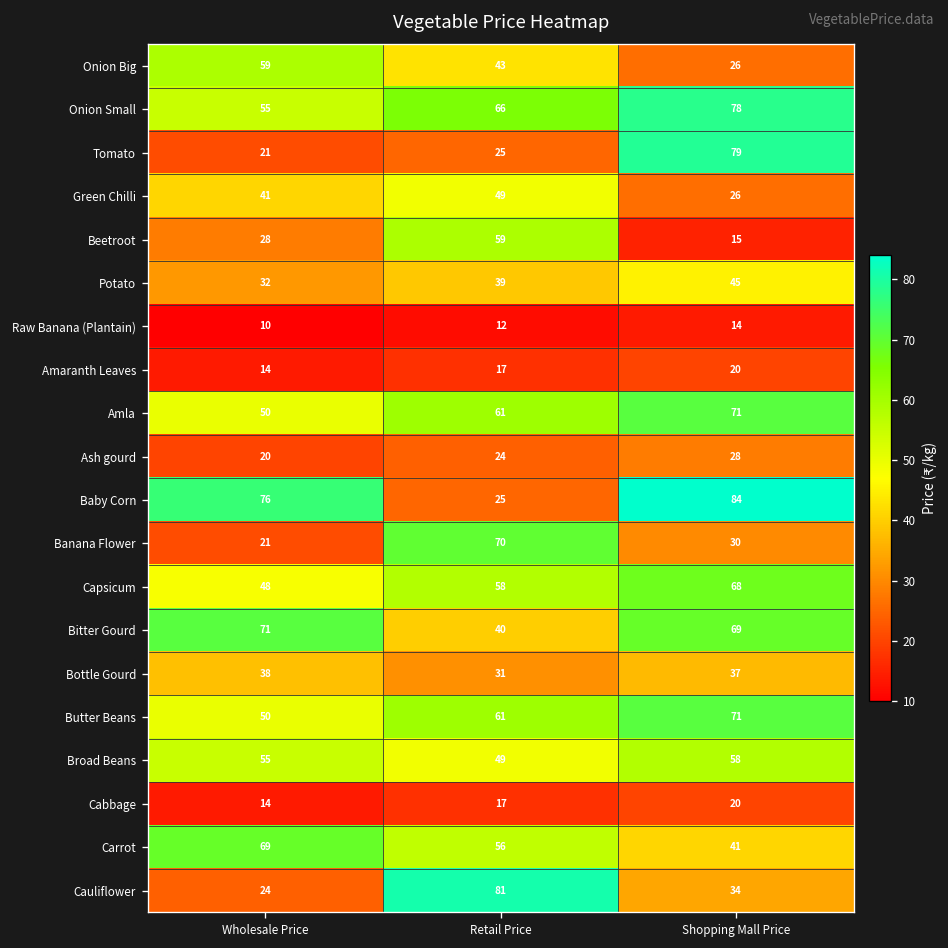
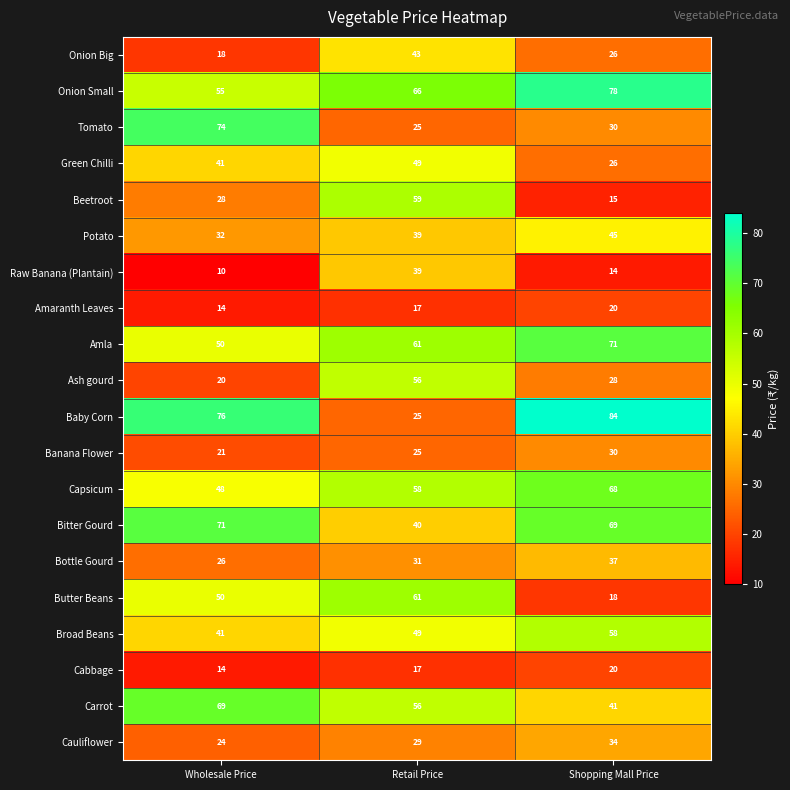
  {
    "Onion Big": {
-     "Wholesale Price": 59,
+     "Wholesale Price": 18,
      "Retail Price": 43,
      "Shopping Mall Price": 26
    },
    "Onion Small": {
      "Wholesale Price": 55,
      "Retail Price": 66,
      "Shopping Mall Price": 78
    },
    "Tomato": {
-     "Wholesale Price": 21,
+     "Wholesale Price": 74,
      "Retail Price": 25,
-     "Shopping Mall Price": 79
+     "Shopping Mall Price": 30
    },
    "Green Chilli": {
      "Wholesale Price": 41,
      "Retail Price": 49,
      "Shopping Mall Price": 26
    },
    "Beetroot": {
      "Wholesale Price": 28,
      "Retail Price": 59,
      "Shopping Mall Price": 15
    },
    "Potato": {
      "Wholesale Price": 32,
      "Retail Price": 39,
      "Shopping Mall Price": 45
    },
    "Raw Banana (Plantain)": {
      "Wholesale Price": 10,
-     "Retail Price": 12,
+     "Retail Price": 39,
      "Shopping Mall Price": 14
    },
    "Amaranth Leaves": {
      "Wholesale Price": 14,
      "Retail Price": 17,
      "Shopping Mall Price": 20
    },
    "Amla": {
      "Wholesale Price": 50,
      "Retail Price": 61,
      "Shopping Mall Price": 71
    },
    "Ash gourd": {
      "Wholesale Price": 20,
-     "Retail Price": 24,
+     "Retail Price": 56,
      "Shopping Mall Price": 28
    },
    "Baby Corn": {
      "Wholesale Price": 76,
      "Retail Price": 25,
      "Shopping Mall Price": 84
    },
    "Banana Flower": {
      "Wholesale Price": 21,
-     "Retail Price": 70,
+     "Retail Price": 25,
      "Shopping Mall Price": 30
    },
    "Capsicum": {
      "Wholesale Price": 48,
      "Retail Price": 58,
      "Shopping Mall Price": 68
    },
    "Bitter Gourd": {
      "Wholesale Price": 71,
      "Retail Price": 40,
      "Shopping Mall Price": 69
    },
    "Bottle Gourd": {
-     "Wholesale Price": 38,
+     "Wholesale Price": 26,
      "Retail Price": 31,
      "Shopping Mall Price": 37
    },
    "Butter Beans": {
      "Wholesale Price": 50,
      "Retail Price": 61,
-     "Shopping Mall Price": 71
+     "Shopping Mall Price": 18
    },
    "Broad Beans": {
-     "Wholesale Price": 55,
+     "Wholesale Price": 41,
      "Retail Price": 49,
      "Shopping Mall Price": 58
    },
    "Cabbage": {
      "Wholesale Price": 14,
      "Retail Price": 17,
      "Shopping Mall Price": 20
    },
    "Carrot": {
      "Wholesale Price": 69,
      "Retail Price": 56,
      "Shopping Mall Price": 41
    },
    "Cauliflower": {
      "Wholesale Price": 24,
-     "Retail Price": 81,
+     "Retail Price": 29,
      "Shopping Mall Price": 34
    }
  }
